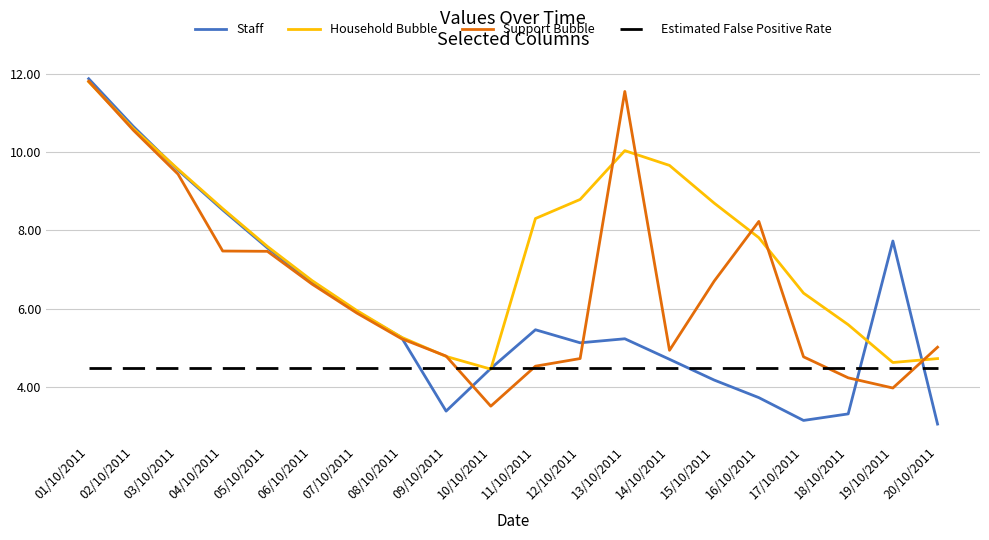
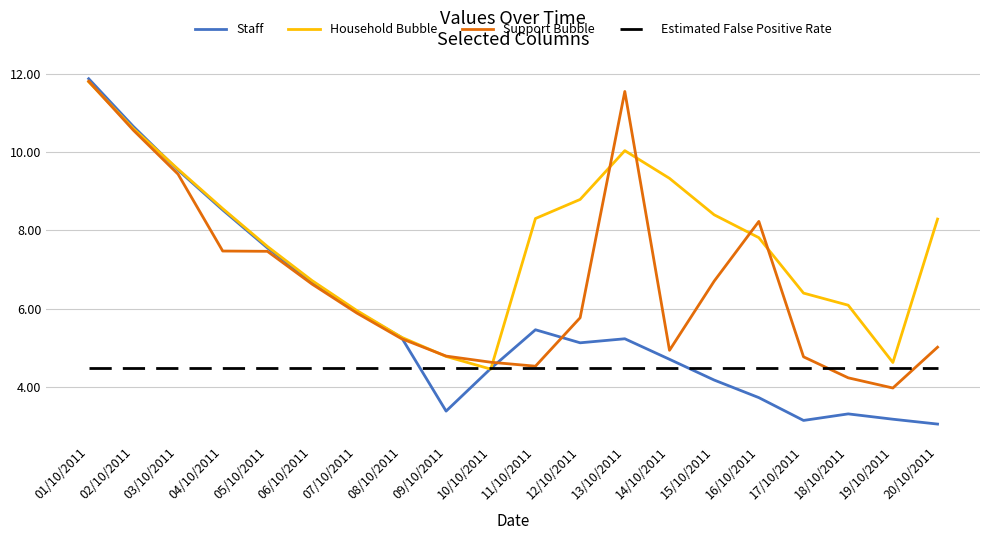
  {
    "Staff": {
      "01/10/2011": 11.9,
      "09/10/2011": 3.4,
      "11/10/2011": 5.5,
      "12/10/2011": 5.1,
      "13/10/2011": 5.2,
      "14/10/2011": 4.7,
      "15/10/2011": 4.2,
      "16/10/2011": 3.7,
      "17/10/2011": 3.1,
      "18/10/2011": 3.3,
-     "19/10/2011": 7.7,
+     "19/10/2011": 3.2,
      "20/10/2011": 3.1
    },
    "Household Bubble": {
      "11/10/2011": 8.3,
      "12/10/2011": 8.8,
      "13/10/2011": 10.0,
-     "14/10/2011": 9.7,
-     "15/10/2011": 8.7,
+     "14/10/2011": 9.3,
+     "15/10/2011": 8.4,
      "16/10/2011": 7.8,
      "17/10/2011": 6.4,
-     "18/10/2011": 5.6,
+     "18/10/2011": 6.1,
      "19/10/2011": 4.6,
-     "20/10/2011": 4.7
+     "20/10/2011": 8.3
    },
    "Support Bubble": {
      "03/10/2011": 9.4,
      "04/10/2011": 7.5,
      "05/10/2011": 7.5,
-     "10/10/2011": 3.5,
-     "12/10/2011": 4.7,
+     "10/10/2011": 4.6,
+     "12/10/2011": 5.8,
      "13/10/2011": 11.5,
      "14/10/2011": 4.9,
      "15/10/2011": 6.7,
      "16/10/2011": 8.2,
      "17/10/2011": 4.8,
      "18/10/2011": 4.2,
      "19/10/2011": 4.0,
      "20/10/2011": 5.0
    },
    "Estimated False Positive Rate": {
      "01/10/2011": 4.5,
      "02/10/2011": 4.5,
      "03/10/2011": 4.5,
      "04/10/2011": 4.5,
      "05/10/2011": 4.5,
      "06/10/2011": 4.5,
      "07/10/2011": 4.5,
      "08/10/2011": 4.5,
      "09/10/2011": 4.5,
      "12/10/2011": 4.5,
      "13/10/2011": 4.5,
      "14/10/2011": 4.5,
      "15/10/2011": 4.5,
      "16/10/2011": 4.5,
      "17/10/2011": 4.5,
      "18/10/2011": 4.5,
      "19/10/2011": 4.5,
      "20/10/2011": 4.5
    }
  }
